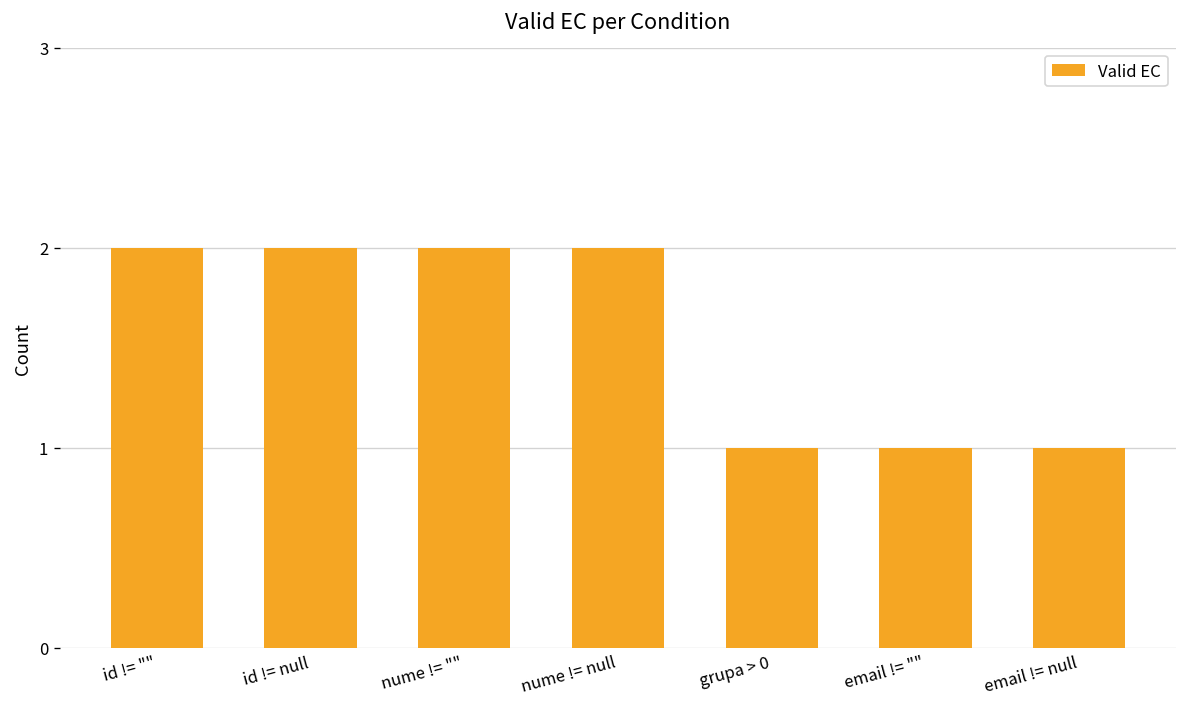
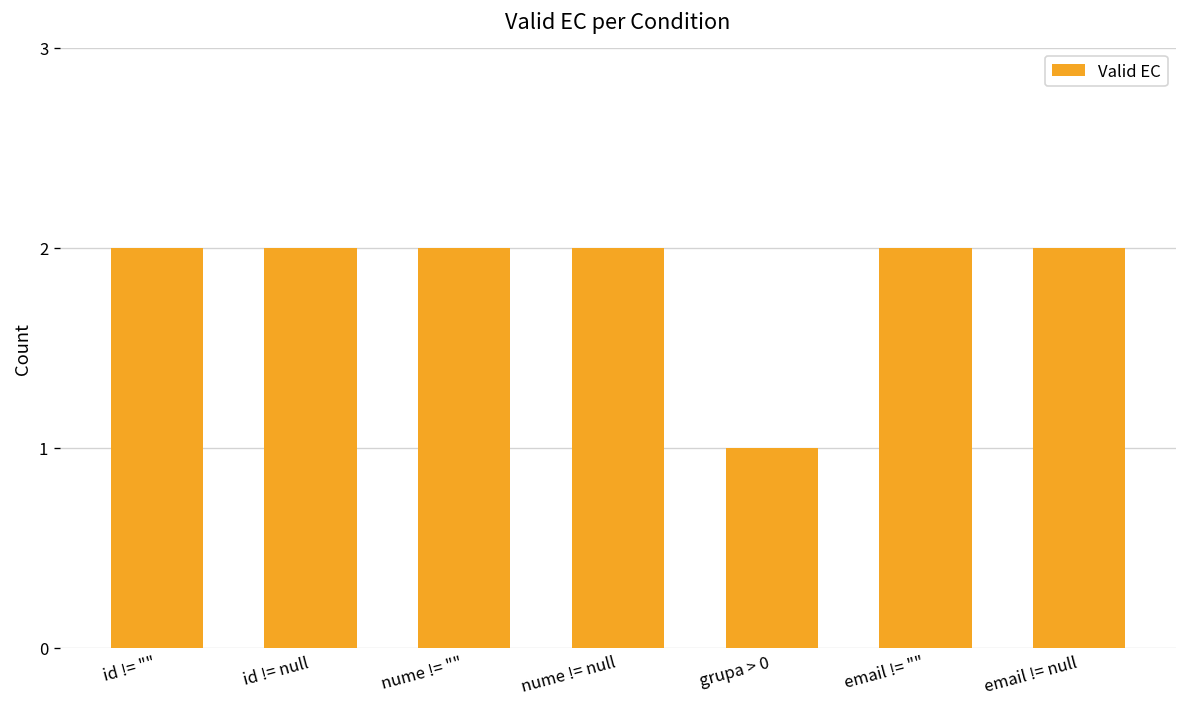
  {
    "id != \"\"": 2,
    "id != null": 2,
    "nume != \"\"": 2,
    "nume != null": 2,
    "grupa > 0": 1,
-   "email != \"\"": 1,
-   "email != null": 1
+   "email != \"\"": 2,
+   "email != null": 2
  }
